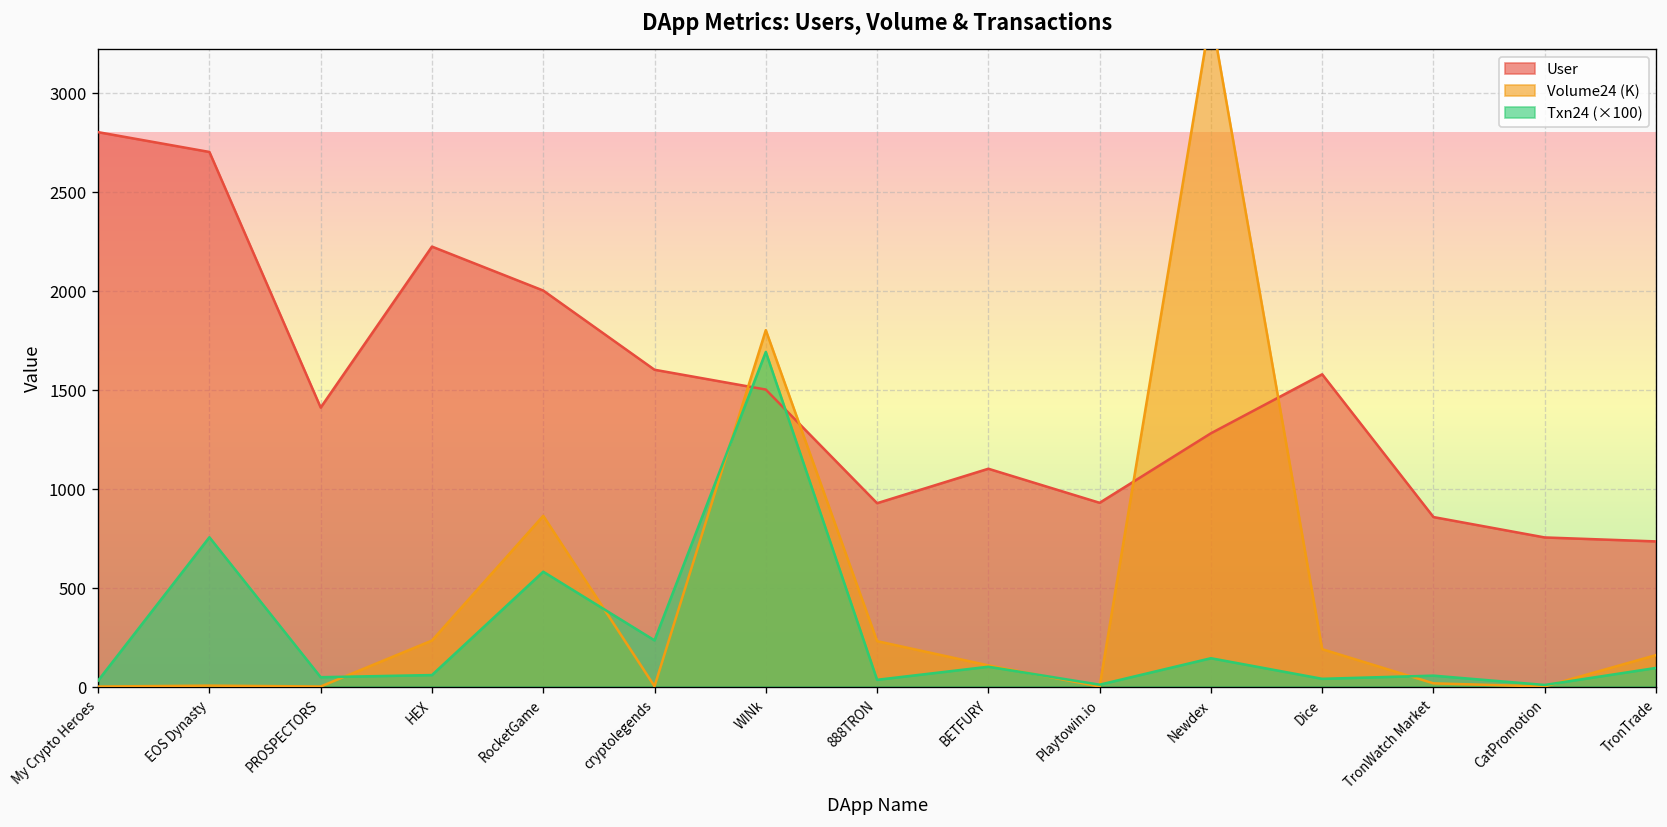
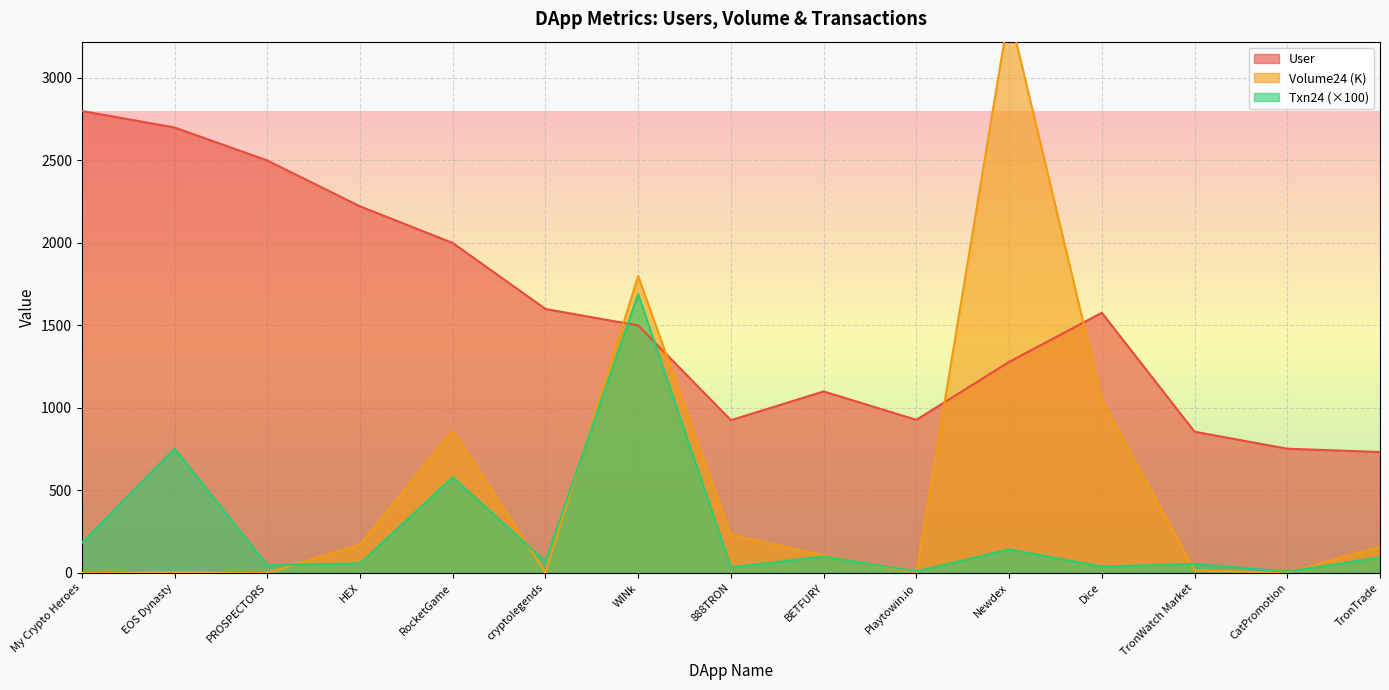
  {
    "User": {
      "My Crypto Heroes": 2800,
      "EOS Dynasty": 2700,
-     "PROSPECTORS": 1410,
+     "PROSPECTORS": 2500,
      "HEX": 2220,
      "RocketGame": 2000,
      "cryptolegends": 1600,
      "WINk": 1500,
      "888TRON": 930,
      "BETFURY": 1100,
      "Playtowin.io": 930,
      "Newdex": 1280,
      "Dice": 1580,
      "TronWatch Market": 860,
      "CatPromotion": 750,
      "TronTrade": 730
    },
    "Volume24 (K)": {
      "My Crypto Heroes": 0,
      "EOS Dynasty": 0,
      "PROSPECTORS": 0,
-     "HEX": 230,
+     "HEX": 170,
      "RocketGame": 860,
      "cryptolegends": 0,
      "WINk": 1800,
      "888TRON": 230,
-     "Dice": 190,
+     "Dice": 1050,
      "TronWatch Market": 20,
      "TronTrade": 160
    },
    "Txn24 (×100)": {
-     "My Crypto Heroes": 30,
+     "My Crypto Heroes": 180,
      "EOS Dynasty": 750,
      "PROSPECTORS": 50,
      "HEX": 60,
      "RocketGame": 580,
-     "cryptolegends": 230,
+     "cryptolegends": 70,
      "WINk": 1690,
      "888TRON": 30,
      "Newdex": 140,
      "Dice": 40,
      "TronWatch Market": 60,
      "TronTrade": 90
    }
  }
